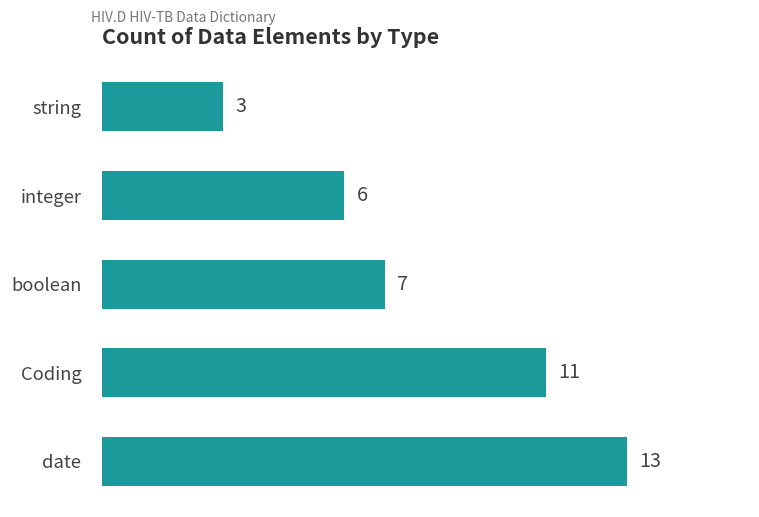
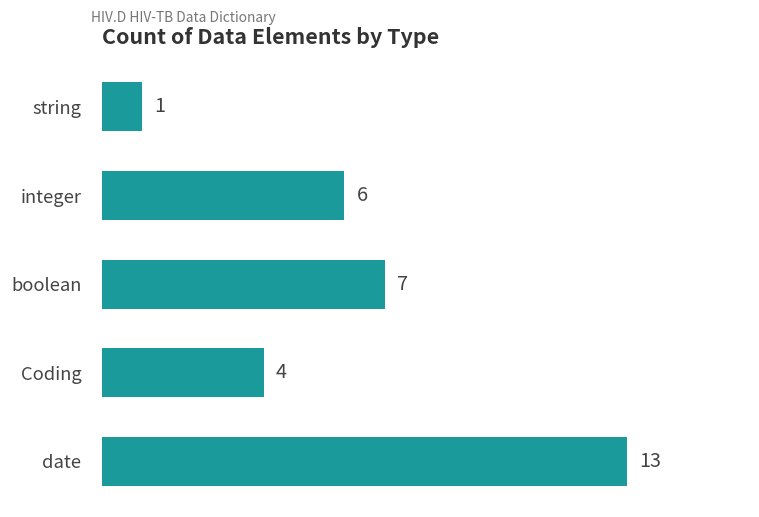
  {
-   "string": 3,
+   "string": 1,
    "integer": 6,
    "boolean": 7,
-   "Coding": 11,
+   "Coding": 4,
    "date": 13
  }
